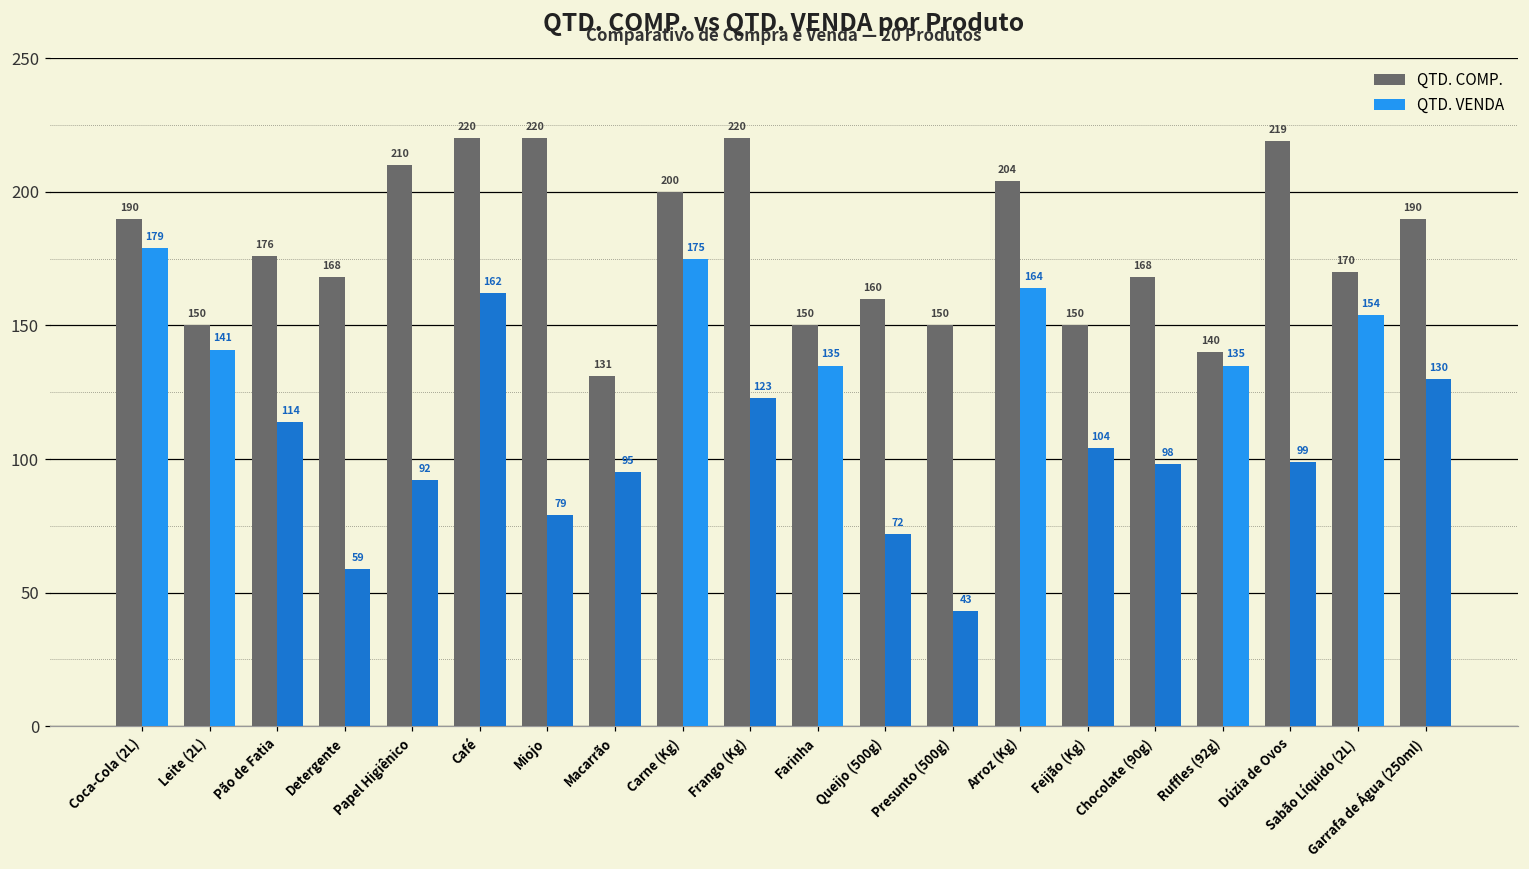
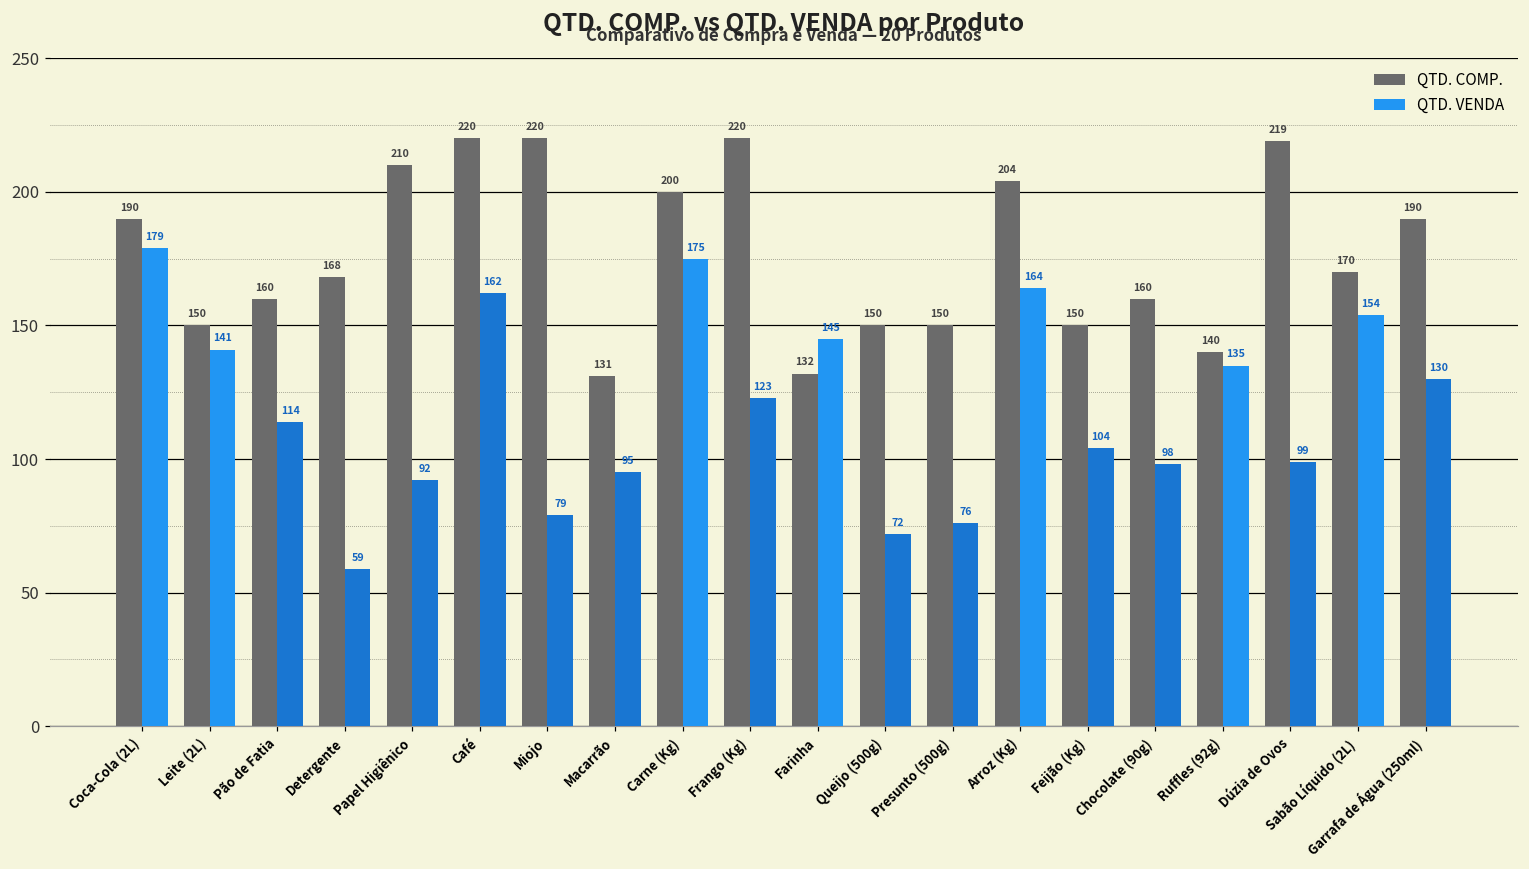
  {
    "QTD. COMP.": {
      "Coca-Cola (2L)": 190,
      "Leite (2L)": 150,
-     "Pão de Fatia": 176,
+     "Pão de Fatia": 160,
      "Detergente": 168,
      "Papel Higiênico": 210,
      "Café": 220,
      "Miojo": 220,
      "Macarrão": 131,
      "Carne (Kg)": 200,
      "Frango (Kg)": 220,
-     "Farinha": 150,
-     "Queijo (500g)": 160,
+     "Farinha": 132,
+     "Queijo (500g)": 150,
      "Presunto (500g)": 150,
      "Arroz (Kg)": 204,
      "Feijão (Kg)": 150,
-     "Chocolate (90g)": 168,
+     "Chocolate (90g)": 160,
      "Ruffles (92g)": 140,
      "Dúzia de Ovos": 219,
      "Sabão Líquido (2L)": 170,
      "Garrafa de Água (250ml)": 190
    },
    "QTD. VENDA": {
      "Coca-Cola (2L)": 179,
      "Leite (2L)": 141,
      "Pão de Fatia": 114,
      "Detergente": 59,
      "Papel Higiênico": 92,
      "Café": 162,
      "Miojo": 79,
      "Macarrão": 95,
      "Carne (Kg)": 175,
      "Frango (Kg)": 123,
-     "Farinha": 135,
+     "Farinha": 145,
      "Queijo (500g)": 72,
-     "Presunto (500g)": 43,
+     "Presunto (500g)": 76,
      "Arroz (Kg)": 164,
      "Feijão (Kg)": 104,
      "Chocolate (90g)": 98,
      "Ruffles (92g)": 135,
      "Dúzia de Ovos": 99,
      "Sabão Líquido (2L)": 154,
      "Garrafa de Água (250ml)": 130
    }
  }
